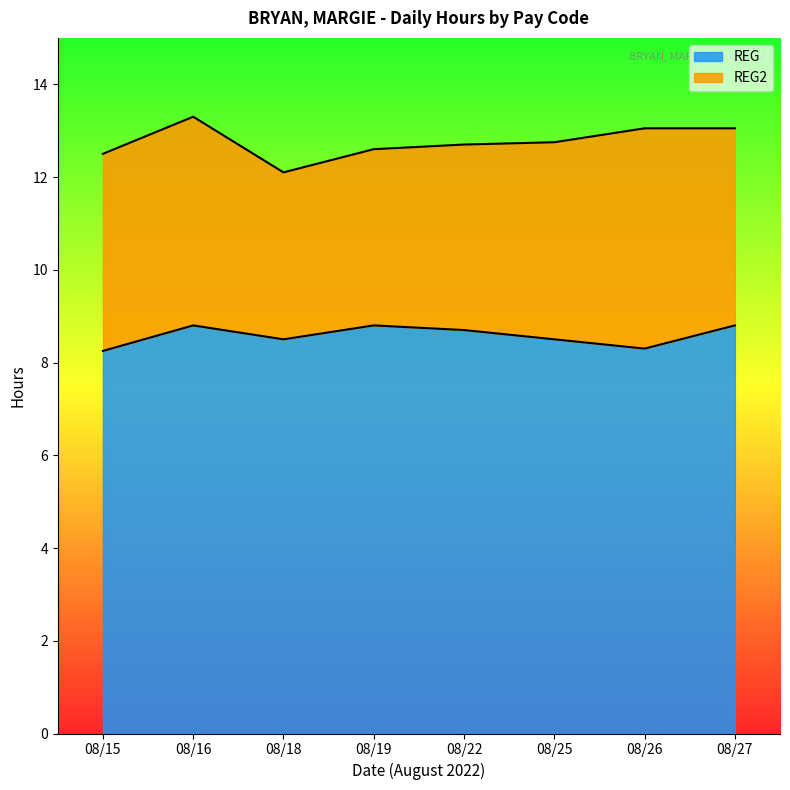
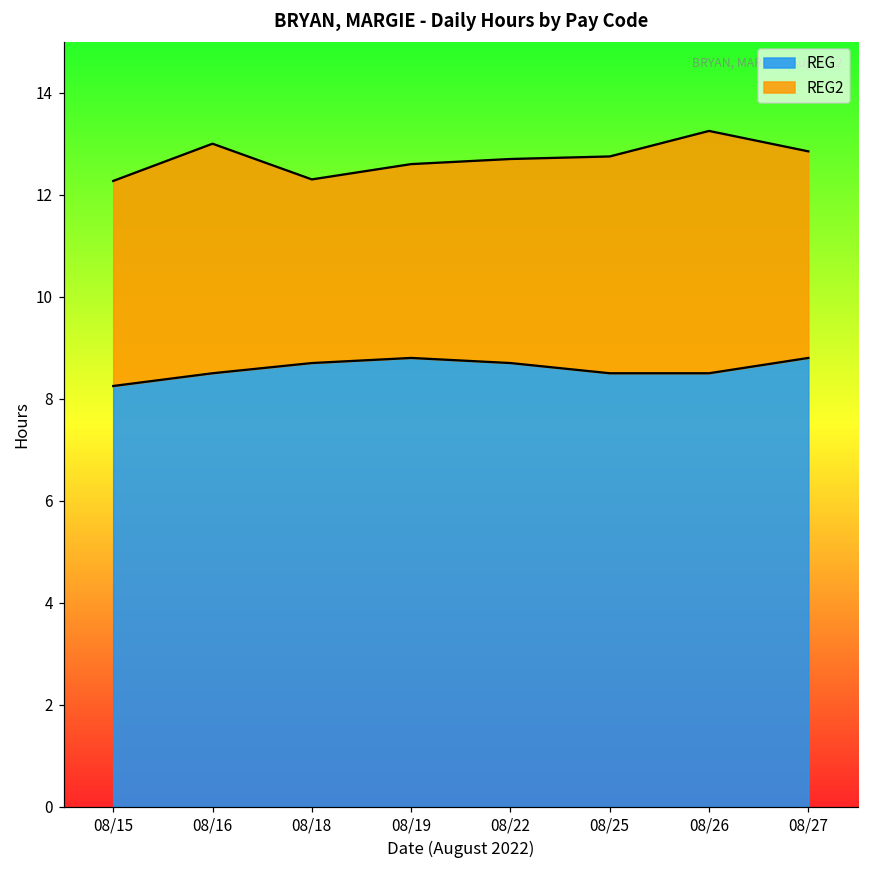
  {
    "REG": {
      "08/15": 8.3,
-     "08/16": 8.8,
-     "08/18": 8.5,
+     "08/16": 8.5,
+     "08/18": 8.7,
      "08/19": 8.8,
      "08/22": 8.7,
      "08/25": 8.5,
-     "08/26": 8.3,
+     "08/26": 8.5,
      "08/27": 8.8
    },
    "REG2": {
-     "08/15": 4.3,
+     "08/15": 4.0,
      "08/16": 4.5,
      "08/18": 3.6,
      "08/19": 3.8,
      "08/22": 4.0,
      "08/25": 4.3,
      "08/26": 4.8,
-     "08/27": 4.3
+     "08/27": 4.1
    }
  }
